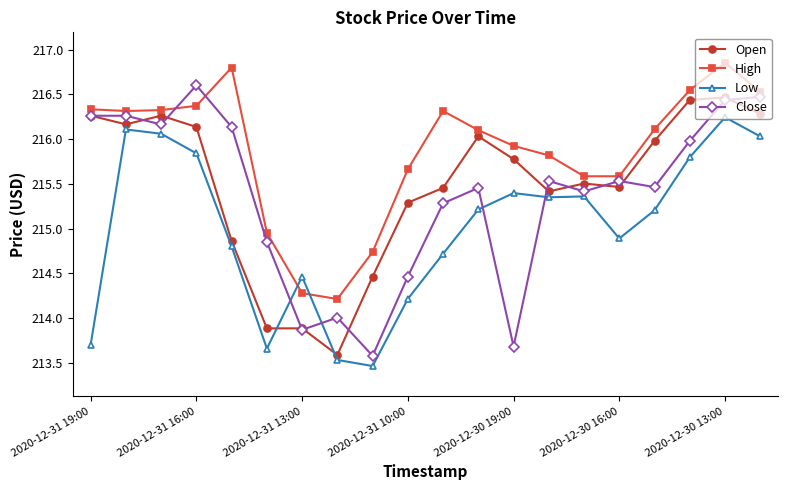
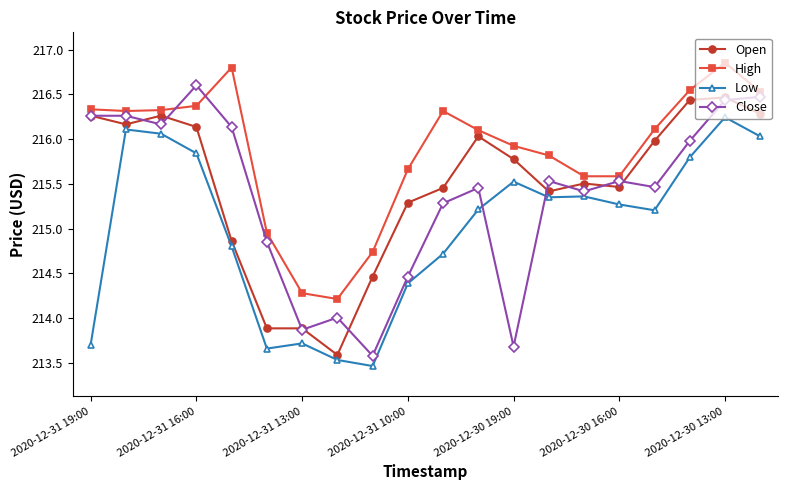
  {
    "Low": {
      "2020-12-31 19:00": 213.7,
      "2020-12-31 16:00": 215.8,
-     "2020-12-31 13:00": 214.5,
-     "2020-12-31 10:00": 214.2,
-     "2020-12-30 19:00": 215.4,
-     "2020-12-30 16:00": 214.9
+     "2020-12-31 13:00": 213.7,
+     "2020-12-31 10:00": 214.4,
+     "2020-12-30 19:00": 215.5,
+     "2020-12-30 16:00": 215.3
    },
    "Close": {
      "2020-12-31 16:00": 216.6,
      "2020-12-31 10:00": 214.5,
      "2020-12-30 19:00": 213.7,
      "2020-12-30 16:00": 215.5
    }
  }
